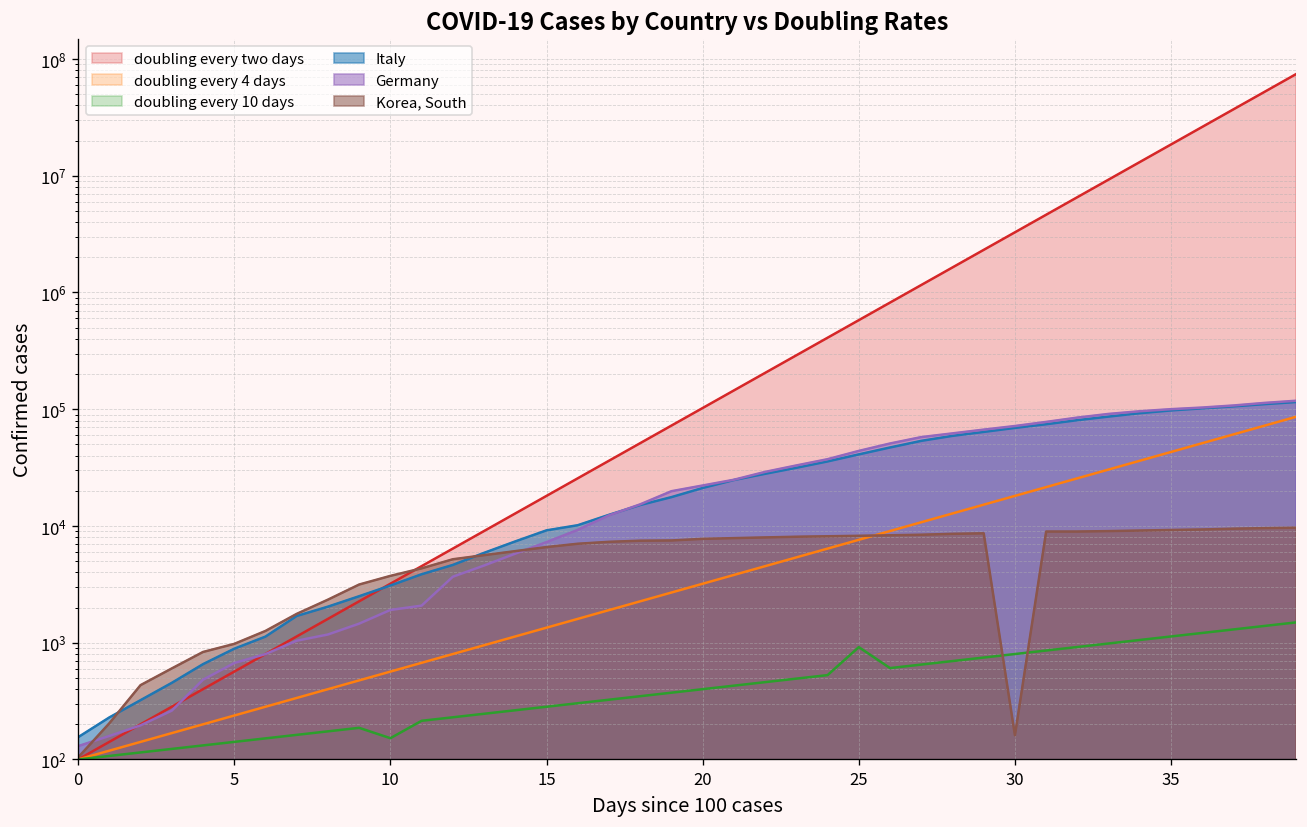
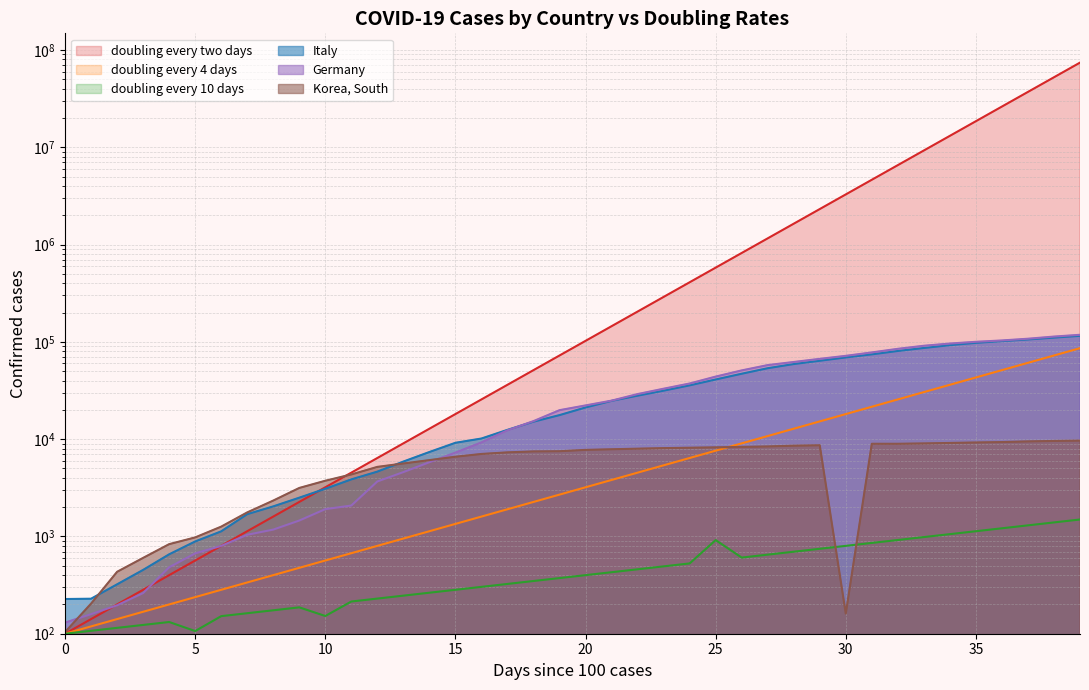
  {
    "doubling every 10 days": {
-     "5": 140,
+     "5": 110,
      "10": 150,
      "15": 280,
      "20": 400,
      "25": 900,
      "30": 800,
      "35": 1100
    },
    "Italy": {
-     "0": 160,
+     "0": 230,
      "5": 900,
      "15": 9000,
      "25": 41000
    },
    "Germany": {
      "0": 130,
      "5": 700,
      "10": 1900,
      "15": 7000,
      "25": 40000
    },
    "Korea, South": {
      "5": 1000,
      "10": 3700,
      "15": 7000,
      "20": 8000,
      "25": 8000,
      "30": 160,
      "35": 9000
    }
  }
